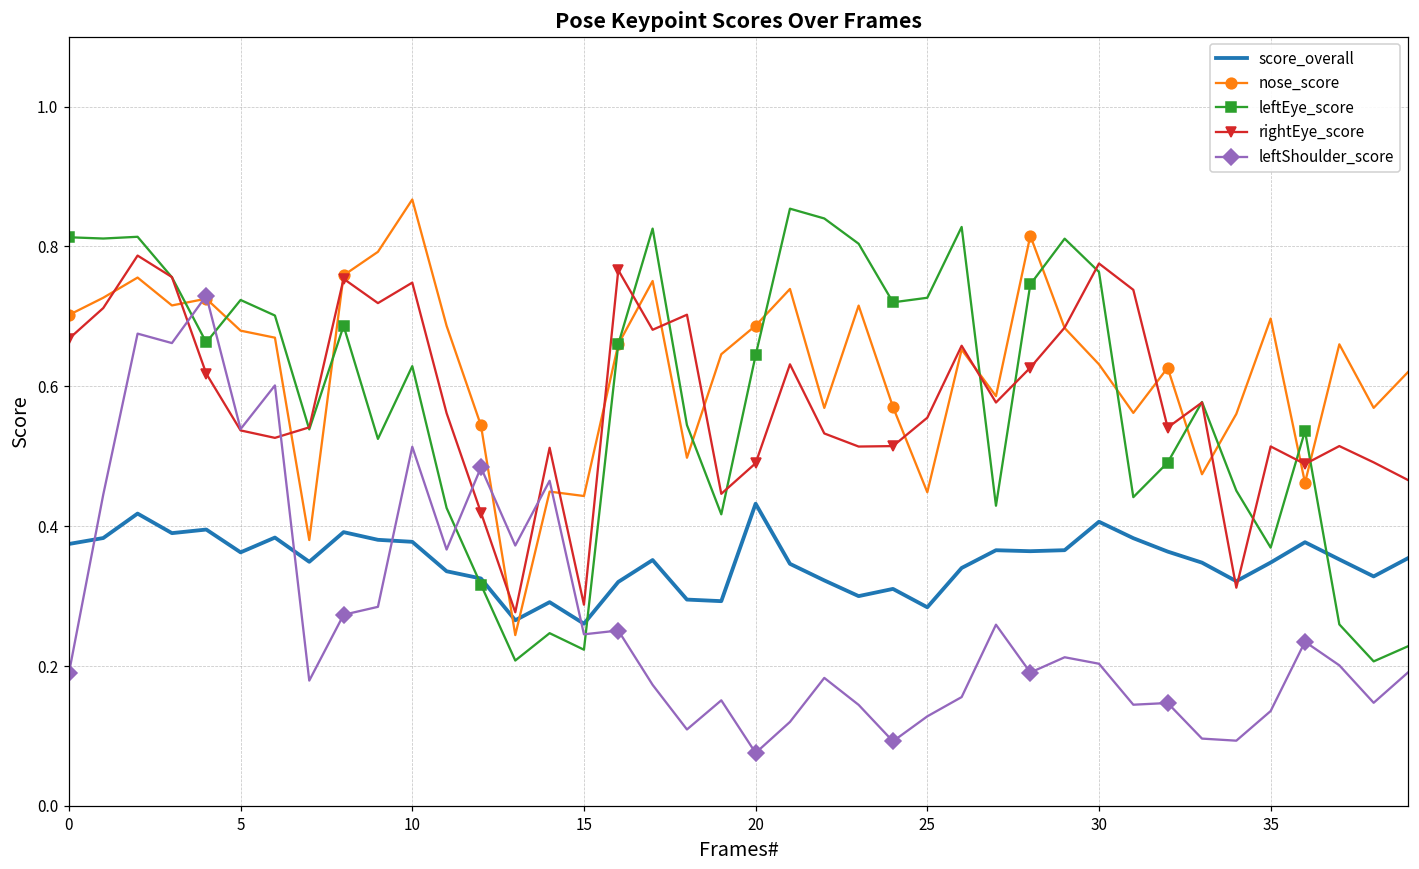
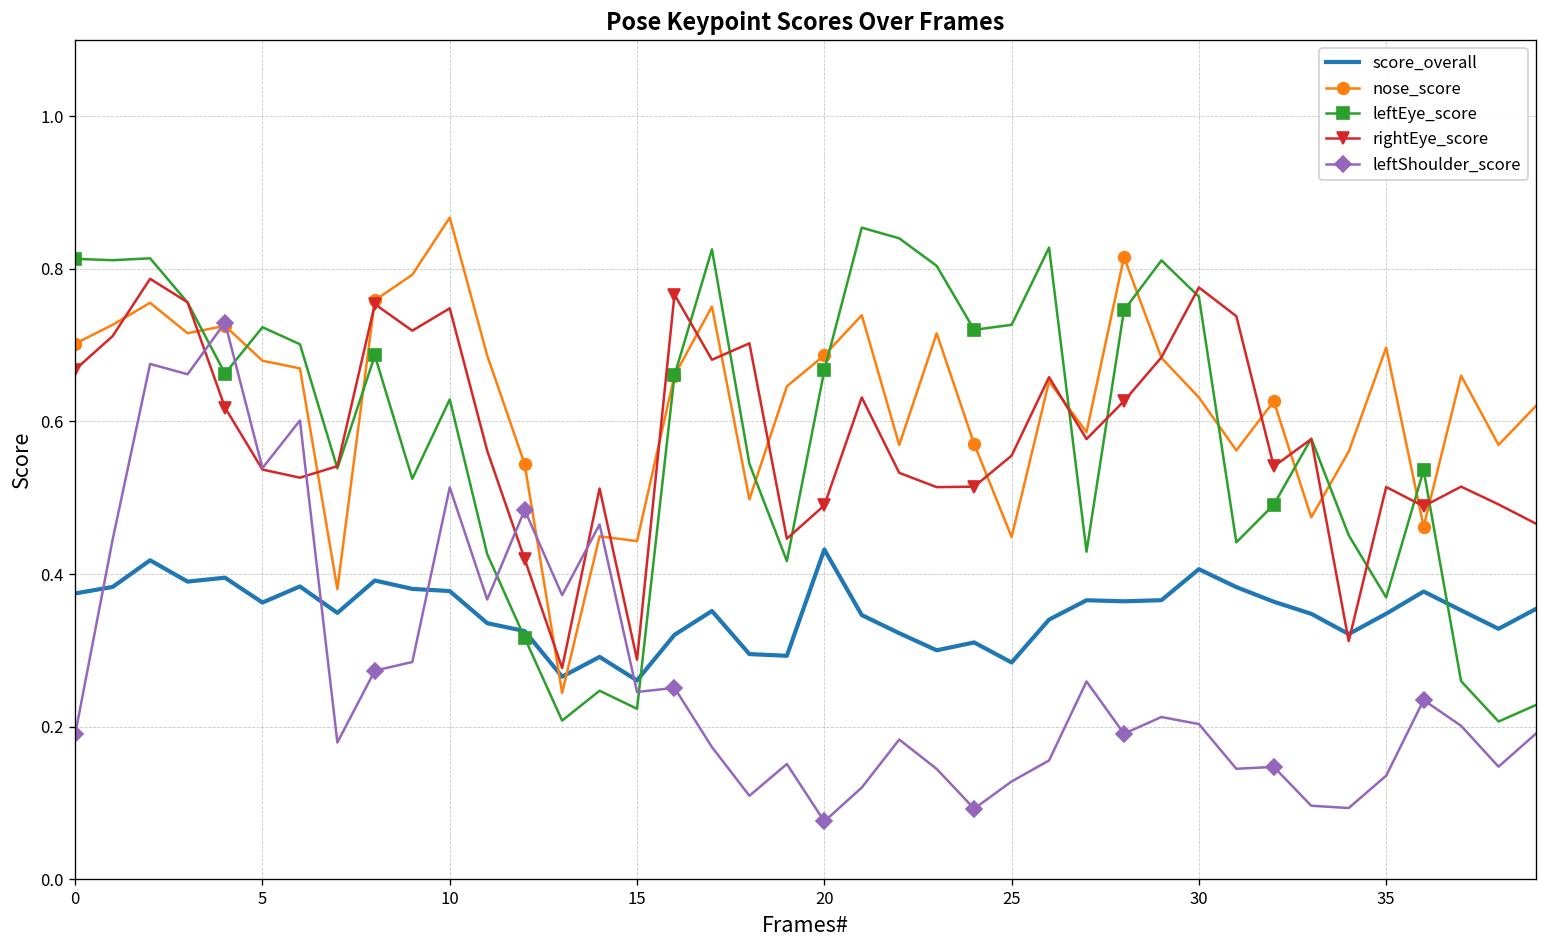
  {
    "score_overall": {
      "0": 0.37,
      "5": 0.36,
      "10": 0.38,
      "15": 0.26,
      "20": 0.43,
      "25": 0.28,
      "30": 0.41,
      "35": 0.35
    },
    "nose_score": {
      "0": 0.70,
      "5": 0.68,
      "10": 0.87,
      "15": 0.44,
      "20": 0.69,
      "25": 0.45,
      "30": 0.63,
      "35": 0.70
    },
    "leftEye_score": {
      "0": 0.81,
      "5": 0.72,
      "10": 0.63,
      "15": 0.22,
-     "20": 0.64,
+     "20": 0.67,
      "25": 0.73,
      "30": 0.76,
      "35": 0.37
    },
    "rightEye_score": {
      "0": 0.67,
      "10": 0.75,
      "15": 0.29,
      "20": 0.49,
      "25": 0.56,
      "30": 0.78,
      "35": 0.51
    },
    "leftShoulder_score": {
      "0": 0.19,
      "10": 0.51,
      "15": 0.25,
      "20": 0.08,
      "25": 0.13,
      "30": 0.20,
      "35": 0.14
    }
  }
